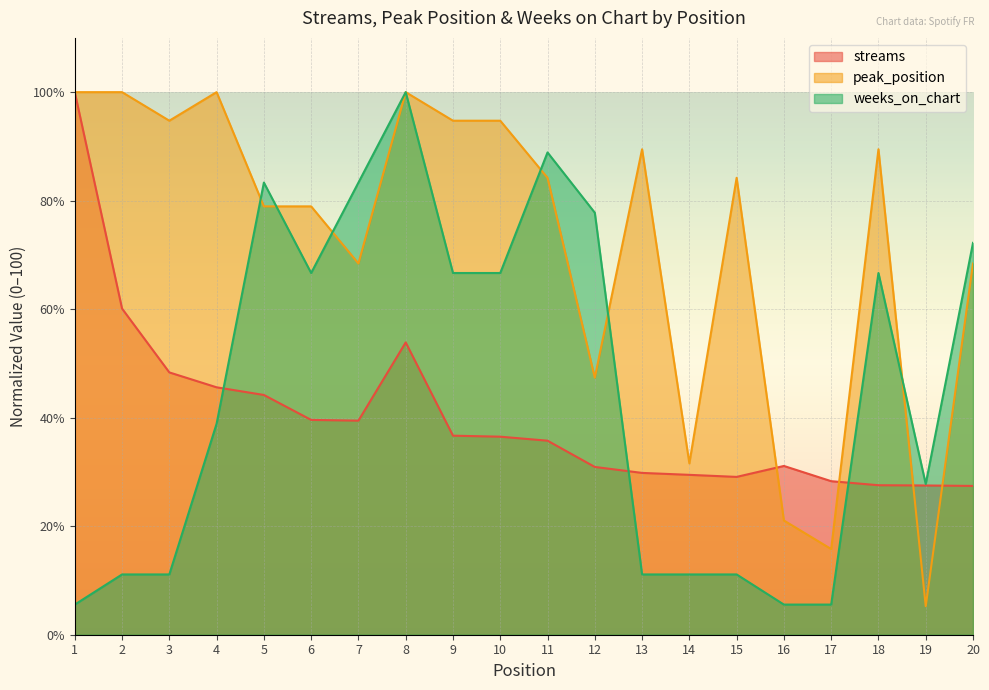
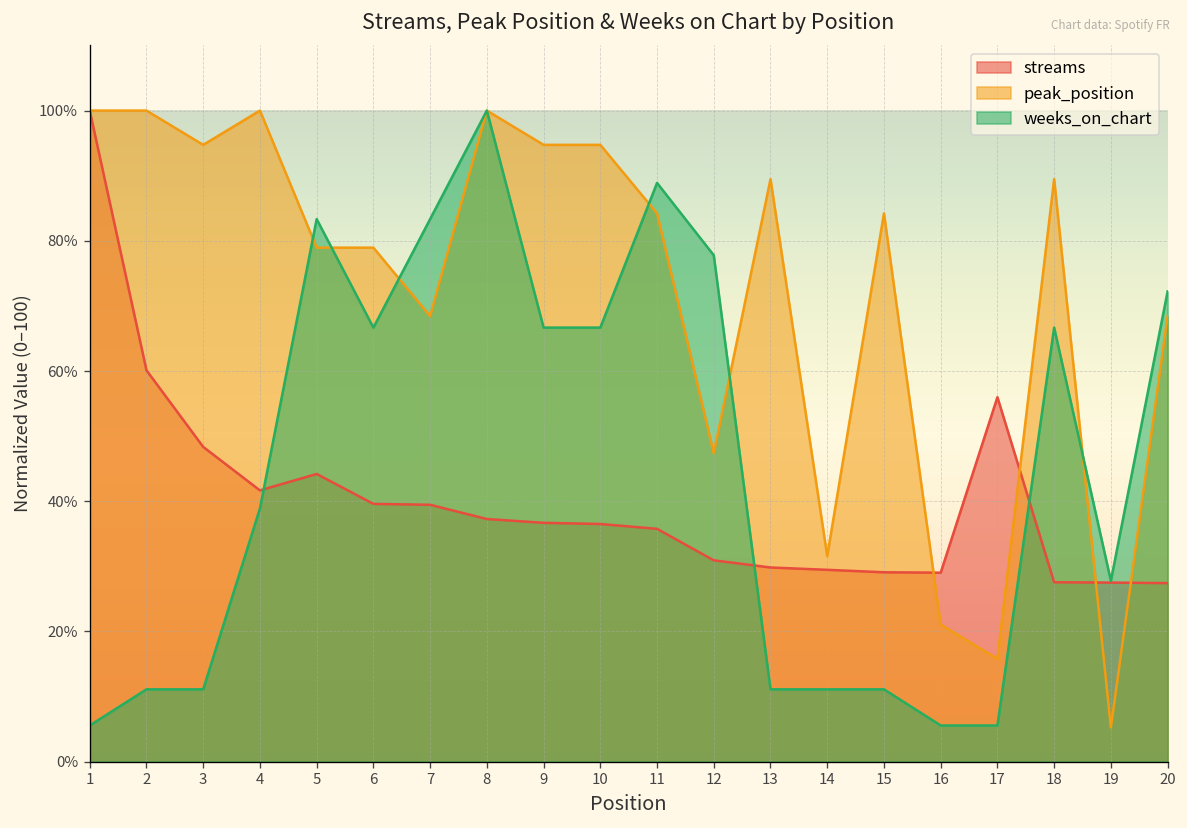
  {
    "streams": {
      "2": "60%",
      "3": "48%",
-     "4": "46%",
+     "4": "42%",
      "5": "44%",
      "6": "40%",
      "7": "39%",
-     "8": "54%",
+     "8": "37%",
      "9": "37%",
      "10": "36%",
      "11": "36%",
      "12": "31%",
      "13": "30%",
      "14": "29%",
      "15": "29%",
-     "16": "31%",
-     "17": "28%",
+     "16": "29%",
+     "17": "56%",
      "18": "28%",
      "20": "27%"
    },
    "peak_position": {
      "2": "100%",
      "3": "95%",
      "4": "100%",
      "5": "79%",
      "6": "79%",
      "7": "68%",
      "9": "95%",
      "10": "95%",
      "11": "84%",
      "12": "47%",
      "13": "89%",
      "14": "32%",
      "15": "84%",
      "16": "21%",
      "17": "16%",
      "18": "89%",
      "19": "5%",
      "20": "68%"
    },
    "weeks_on_chart": {
      "1": "6%",
      "2": "11%",
      "3": "11%",
      "4": "39%",
      "5": "83%",
      "6": "67%",
      "7": "83%",
      "9": "67%",
      "10": "67%",
      "11": "89%",
      "12": "78%",
      "13": "11%",
      "14": "11%",
      "15": "11%",
      "16": "6%",
      "17": "6%",
      "18": "67%",
      "20": "72%"
    }
  }
